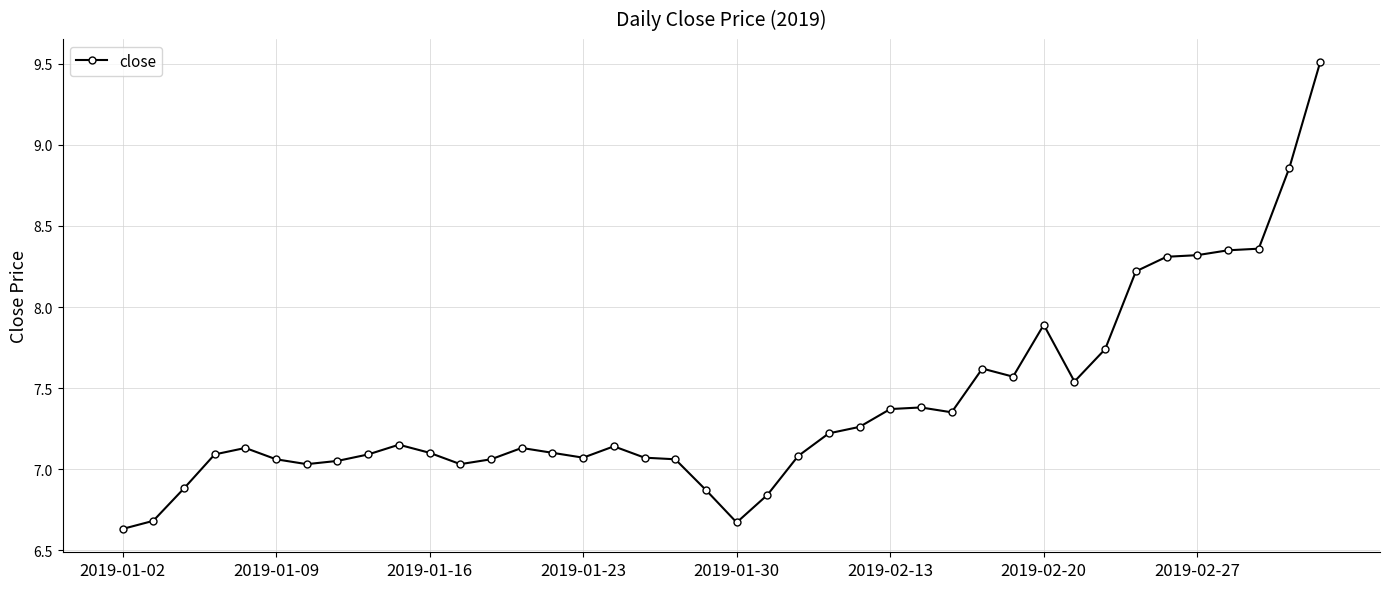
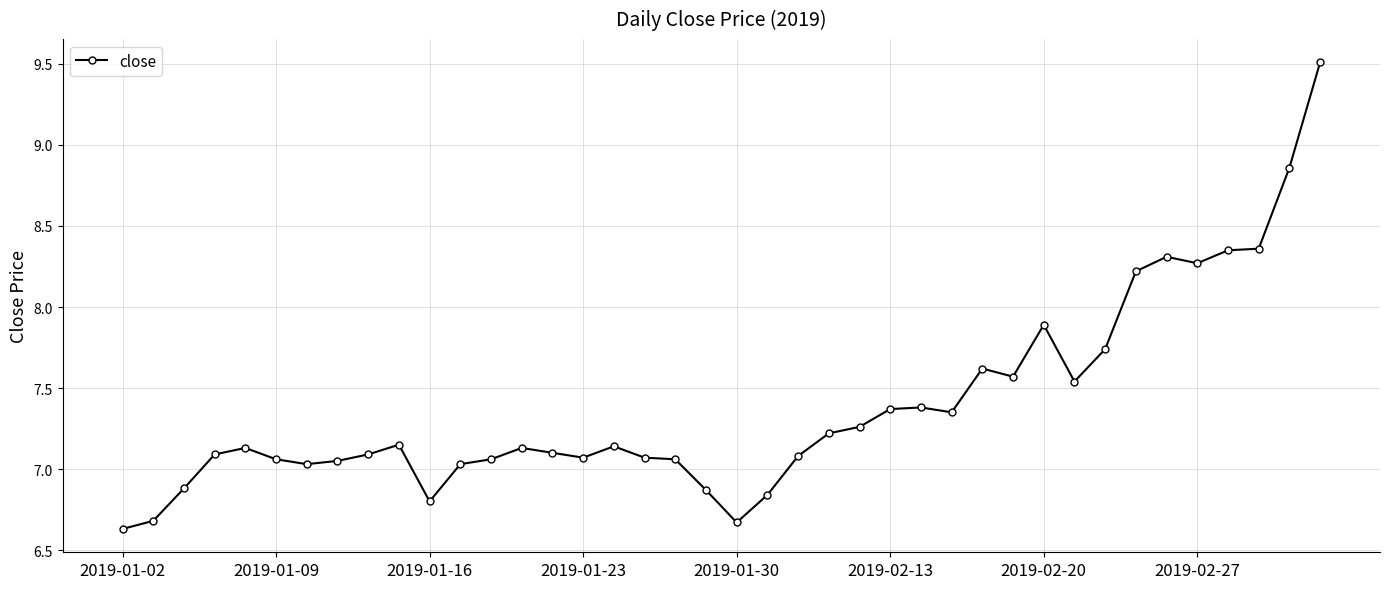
  {
    "2019-01-02": 6.63,
    "2019-01-09": 7.06,
-   "2019-01-16": 7.1,
+   "2019-01-16": 6.8,
    "2019-01-23": 7.07,
    "2019-01-30": 6.67,
    "2019-02-13": 7.37,
    "2019-02-20": 7.89,
-   "2019-02-27": 8.32
+   "2019-02-27": 8.27
  }
